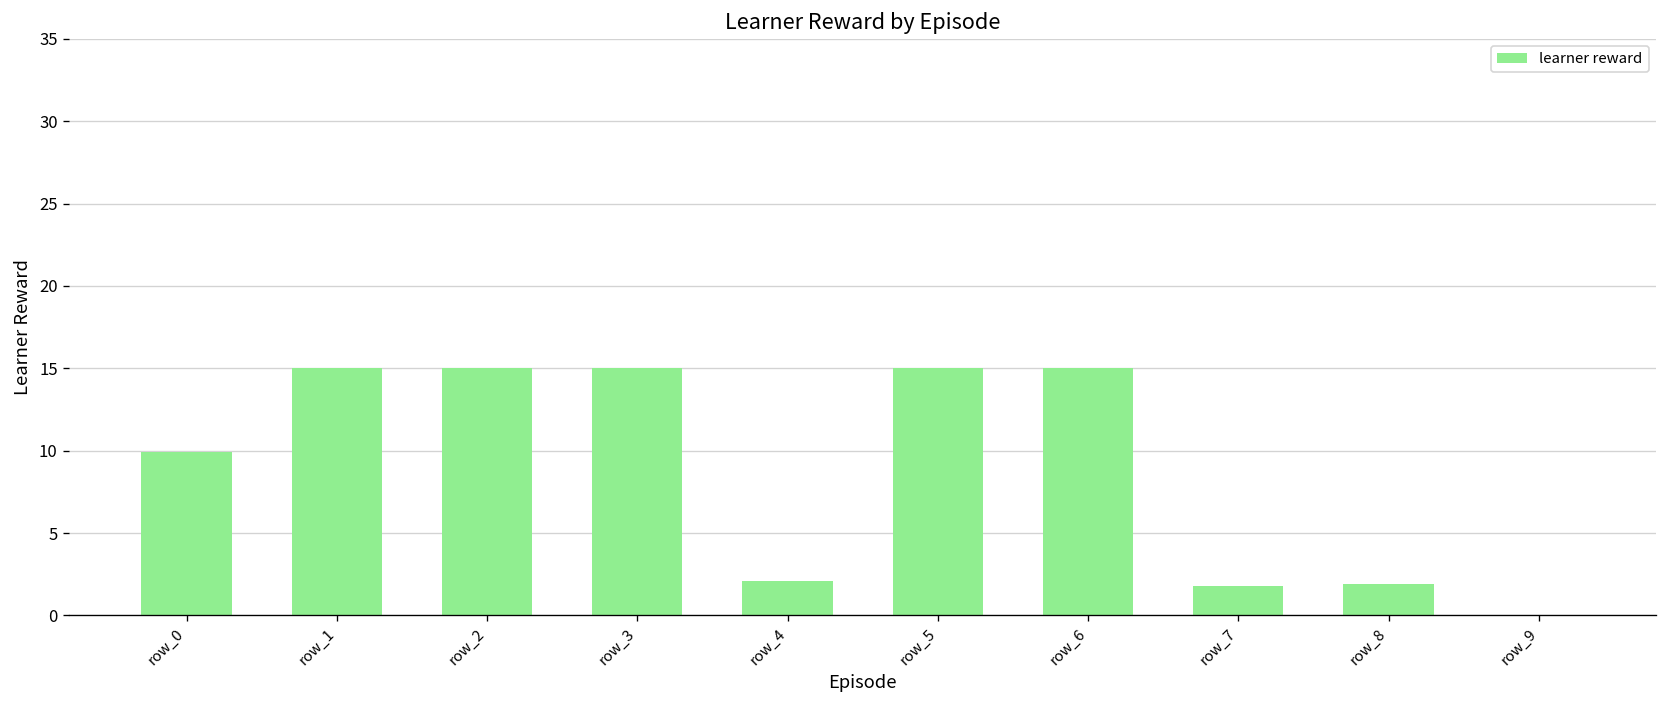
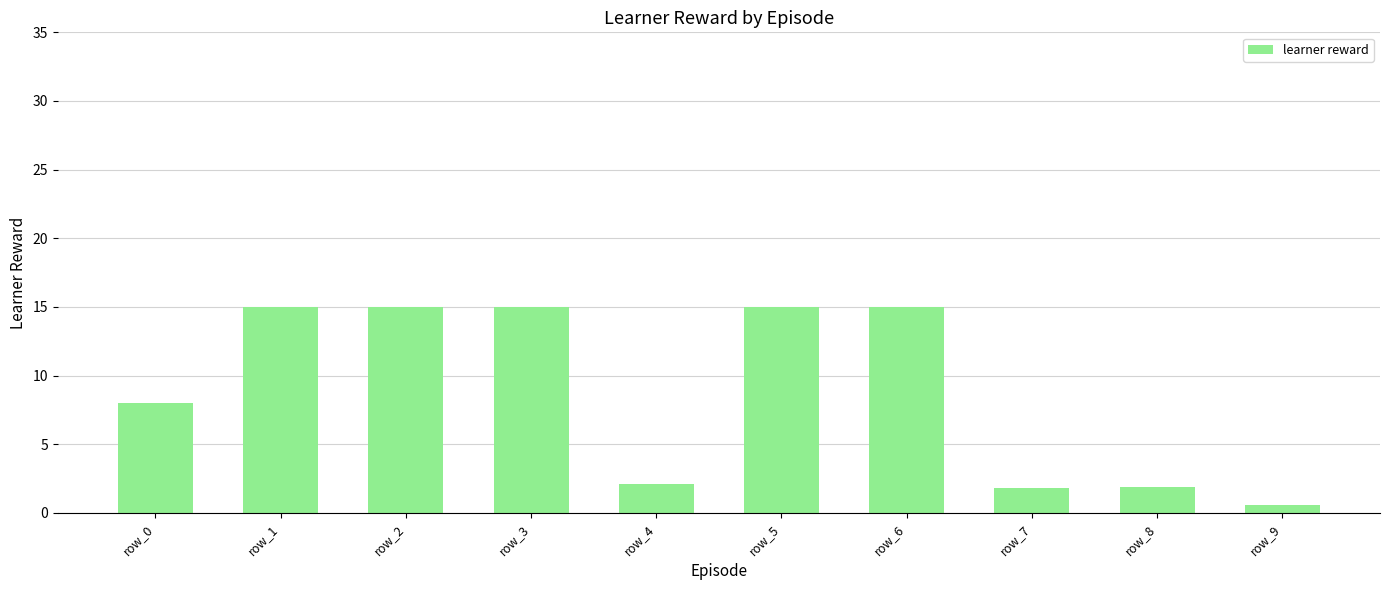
  {
-   "row_0": 9.9,
+   "row_0": 8.0,
    "row_1": 15.0,
    "row_2": 15.0,
    "row_3": 15.0,
    "row_4": 2.1,
    "row_5": 15.0,
    "row_6": 15.0,
    "row_7": 1.8,
    "row_8": 1.9,
-   "row_9": 0.0
+   "row_9": 0.6
  }
